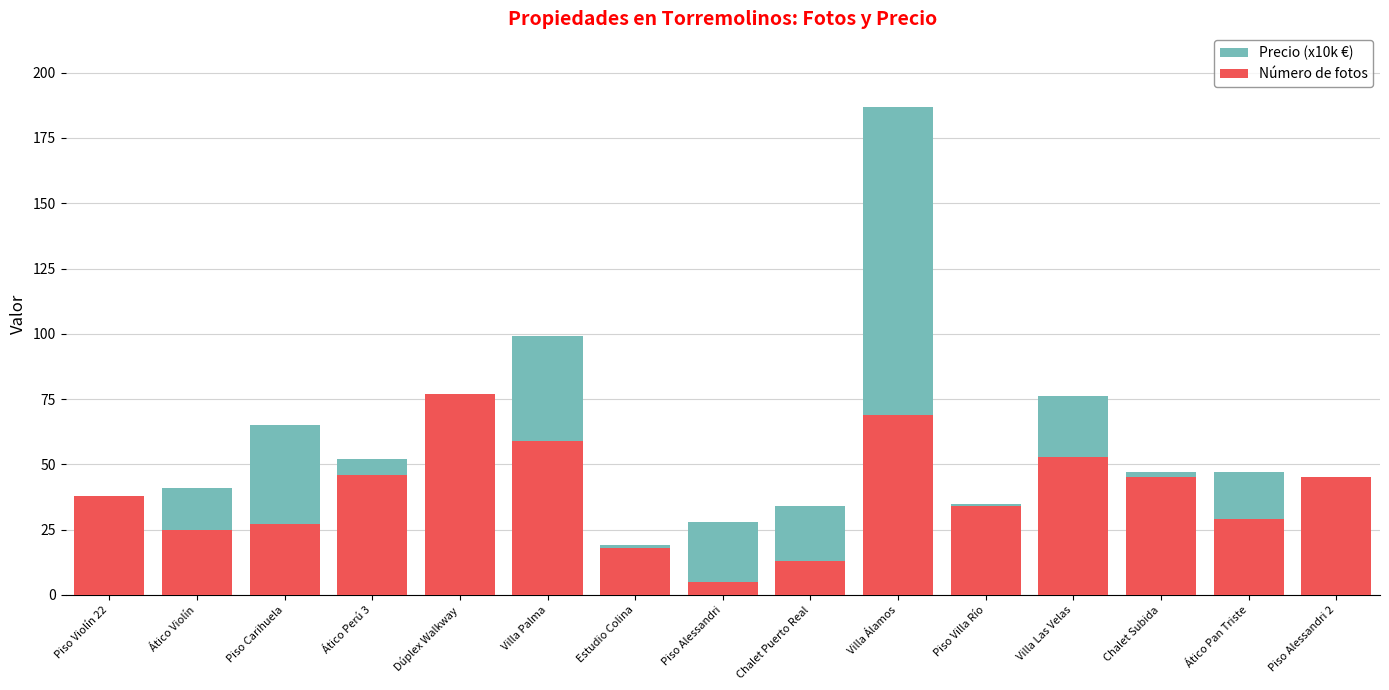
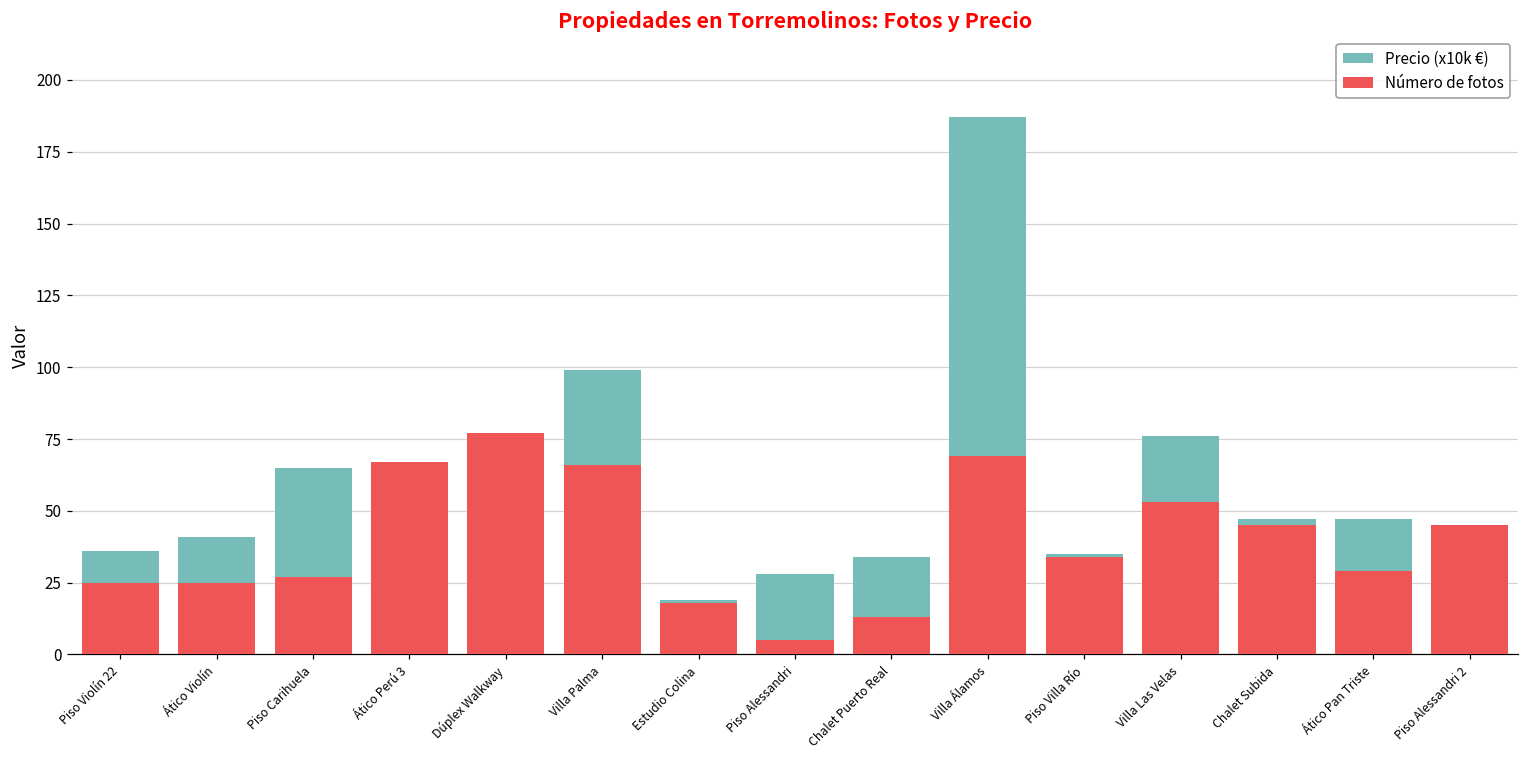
  {
    "Precio (x10k €)": {
      "Ático Violín": 41,
      "Piso Carihuela": 65,
      "Villa Palma": 99,
      "Estudio Colina": 19,
      "Piso Alessandri": 28,
      "Chalet Puerto Real": 34,
      "Villa Álamos": 187,
      "Piso Villa Río": 35,
      "Villa Las Velas": 76,
      "Chalet Subida": 47,
      "Ático Pan Triste": 47
    },
    "Número de fotos": {
-     "Piso Violín 22": 38,
-     "Ático Perú 3": 46,
+     "Piso Violín 22": 25,
+     "Ático Perú 3": 67,
      "Dúplex Walkway": 77,
-     "Villa Palma": 59,
+     "Villa Palma": 66,
      "Piso Alessandri 2": 45
    }
  }
